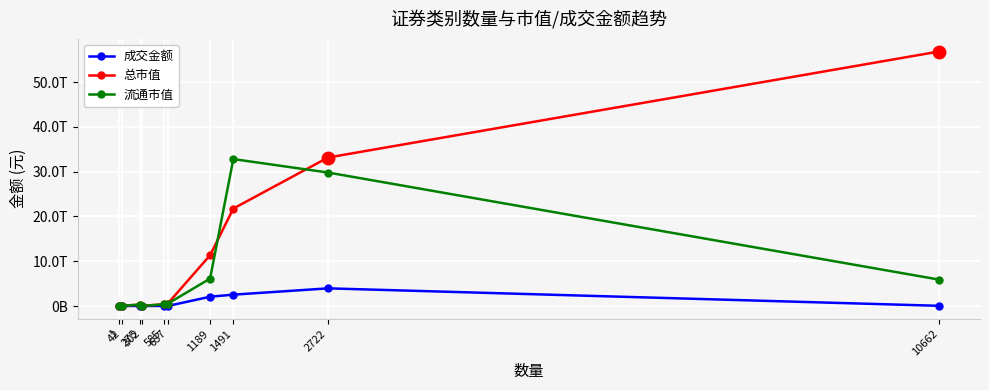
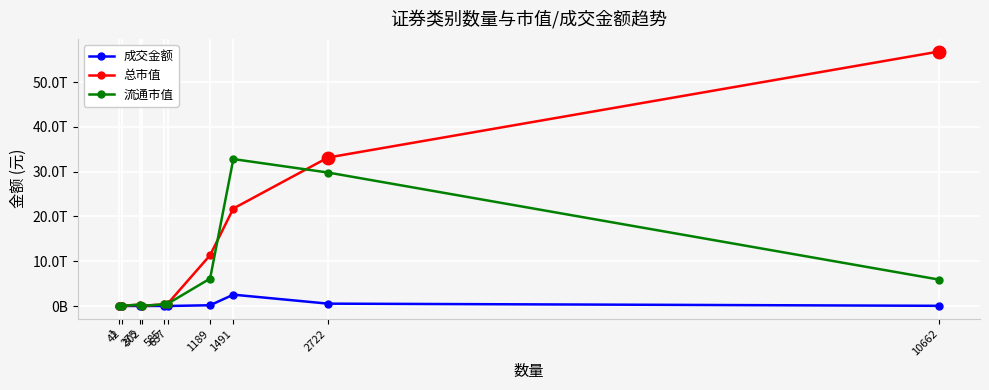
  {
    "成交金额": {
-     "1189": "2T",
+     "1189": "0T",
      "1491": "3T",
-     "2722": "4T",
+     "2722": "1T",
      "10662": "0T"
    },
    "流通市值": {
      "1189": "6T",
      "1491": "33T",
      "2722": "30T",
      "10662": "6T"
    }
  }
